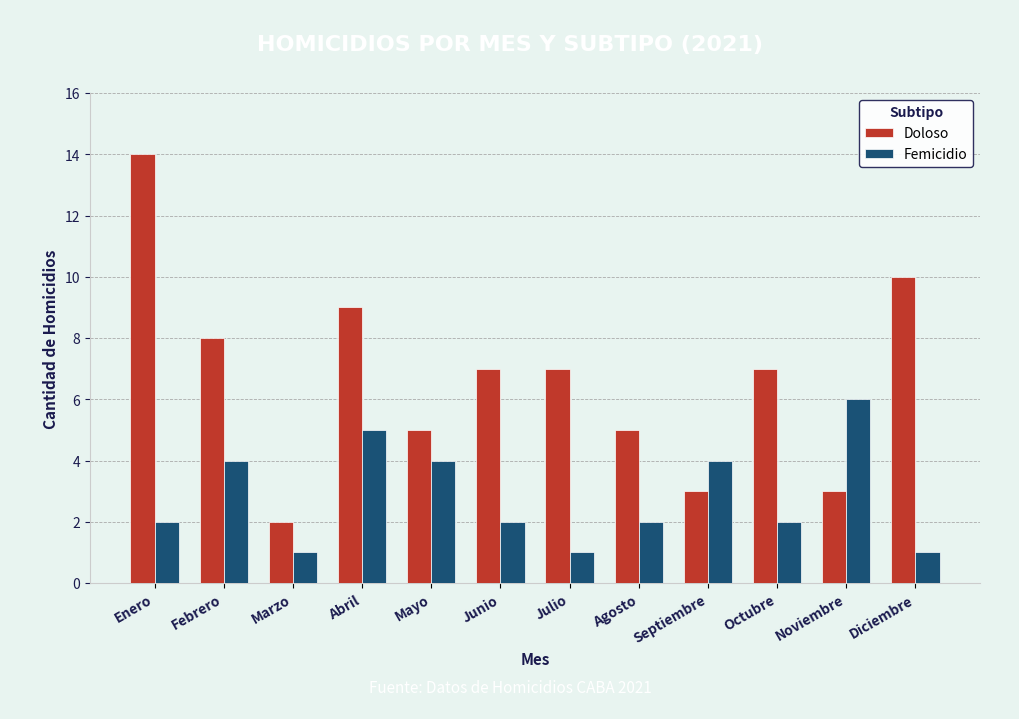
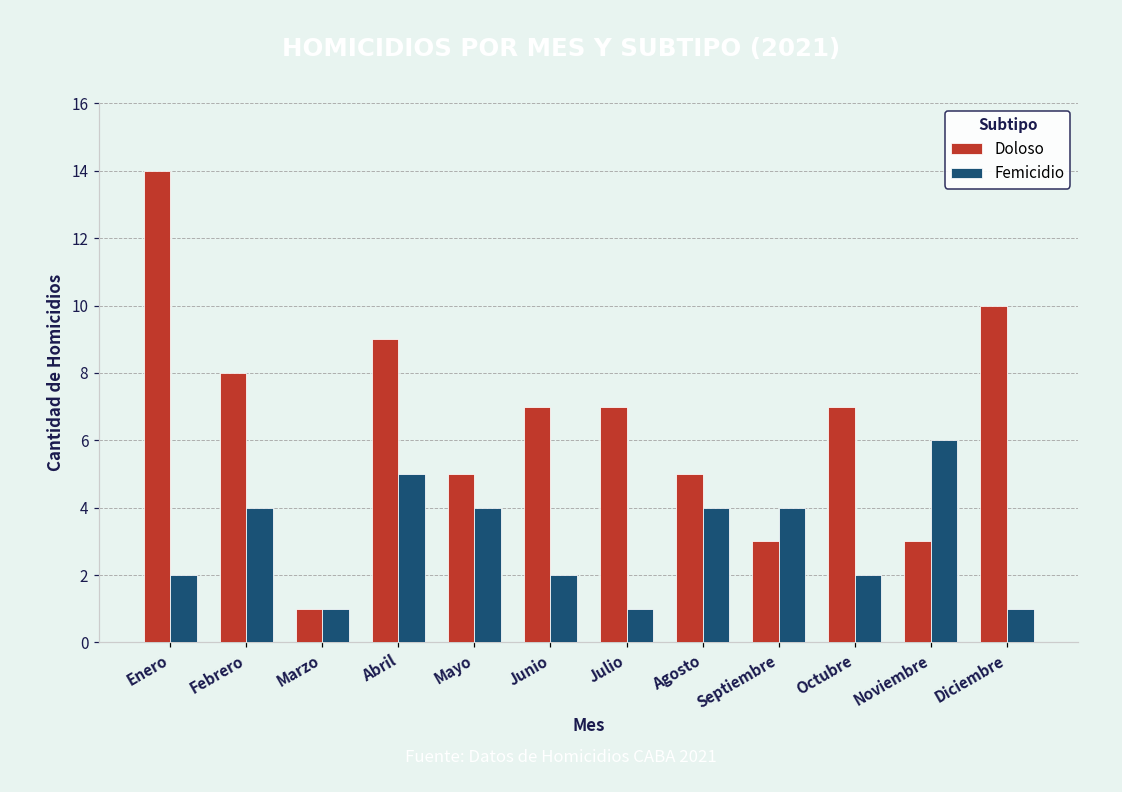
  {
    "Doloso": {
      "Enero": 14,
      "Febrero": 8,
-     "Marzo": 2,
+     "Marzo": 1,
      "Abril": 9,
      "Mayo": 5,
      "Junio": 7,
      "Julio": 7,
      "Agosto": 5,
      "Septiembre": 3,
      "Octubre": 7,
      "Noviembre": 3,
      "Diciembre": 10
    },
    "Femicidio": {
      "Enero": 2,
      "Febrero": 4,
      "Marzo": 1,
      "Abril": 5,
      "Mayo": 4,
      "Junio": 2,
      "Julio": 1,
-     "Agosto": 2,
+     "Agosto": 4,
      "Septiembre": 4,
      "Octubre": 2,
      "Noviembre": 6,
      "Diciembre": 1
    }
  }
